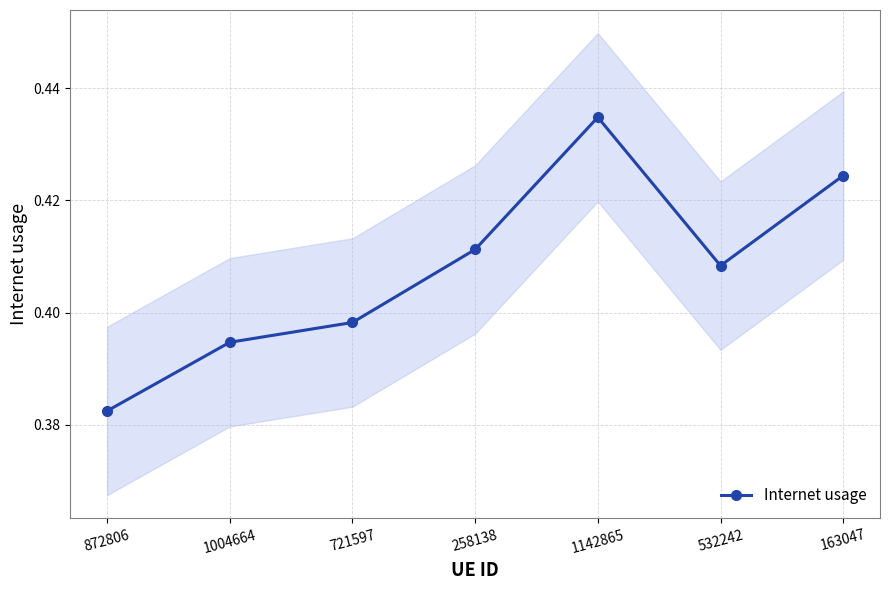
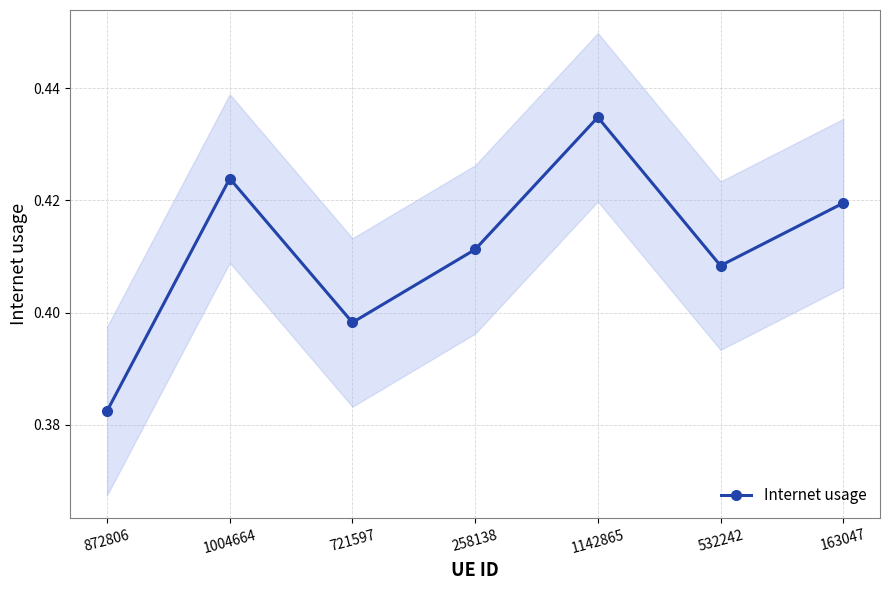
  {
    "Internet usage": {
      "872806": 0.382,
-     "1004664": 0.395,
+     "1004664": 0.424,
      "721597": 0.398,
      "258138": 0.411,
      "1142865": 0.435,
      "532242": 0.408,
-     "163047": 0.424
+     "163047": 0.420
    }
  }
